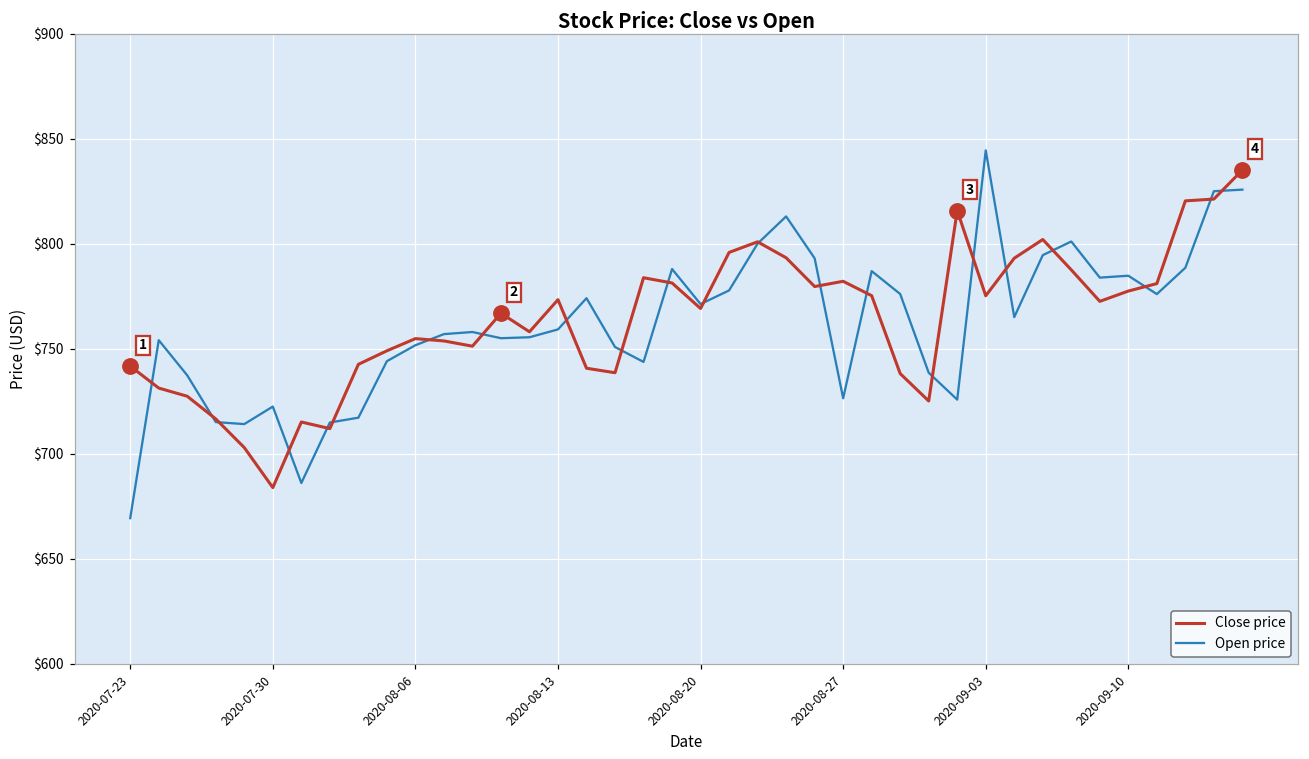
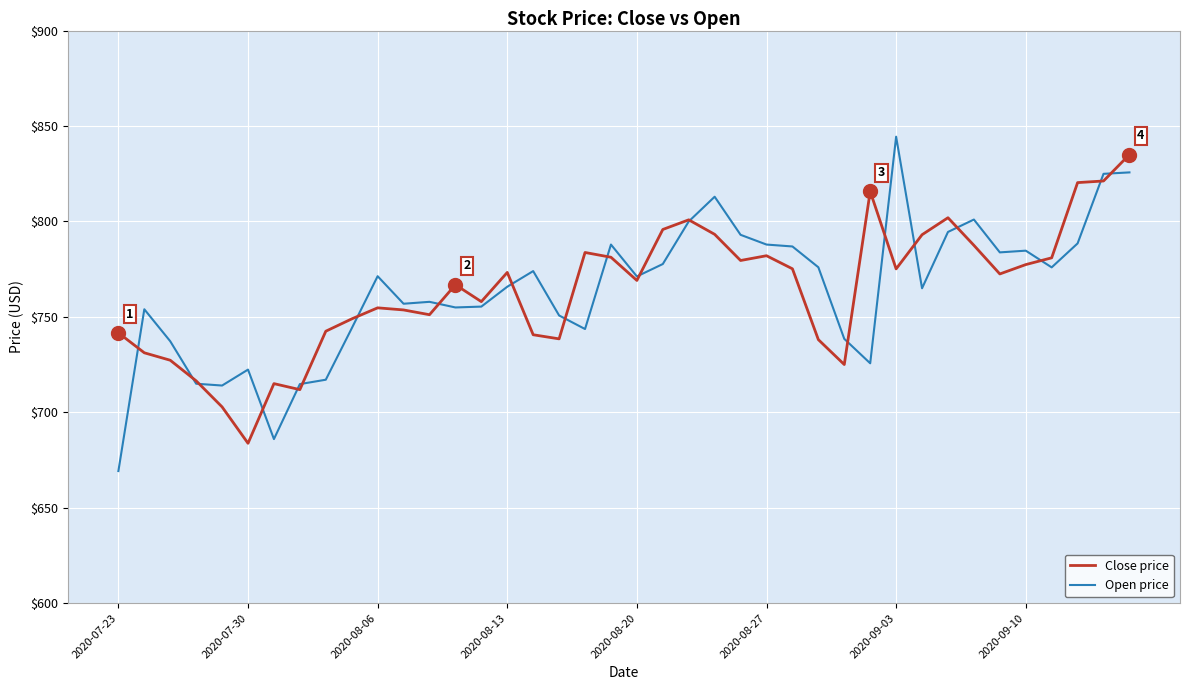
  {
    "Open price": {
      "2020-07-23": "$669",
      "2020-07-30": "$722",
-     "2020-08-06": "$752",
-     "2020-08-13": "$759",
+     "2020-08-06": "$771",
+     "2020-08-13": "$766",
      "2020-08-20": "$771",
-     "2020-08-27": "$726",
+     "2020-08-27": "$788",
      "2020-09-03": "$844",
      "2020-09-10": "$785"
    }
  }
